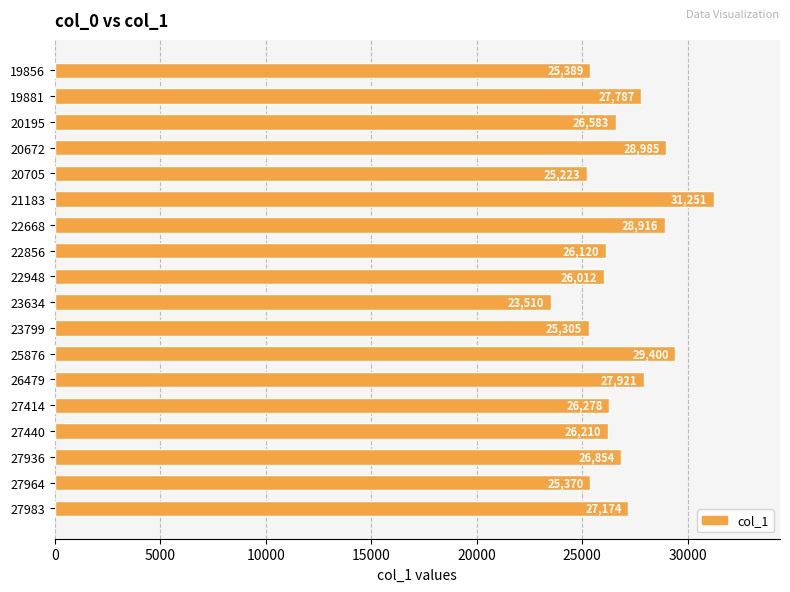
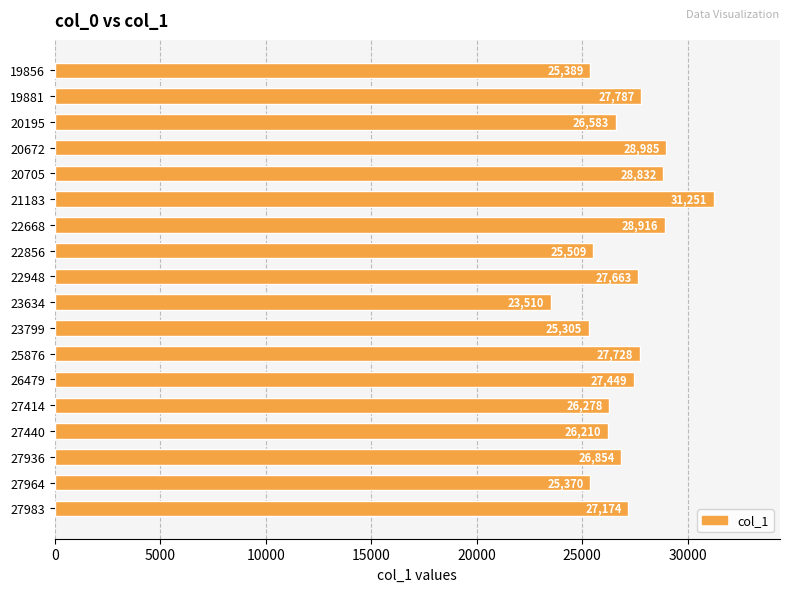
  {
    "19856": "25,389",
    "19881": "27,787",
    "20195": "26,583",
    "20672": "28,985",
-   "20705": "25,223",
+   "20705": "28,832",
    "21183": "31,251",
    "22668": "28,916",
-   "22856": "26,120",
-   "22948": "26,012",
+   "22856": "25,509",
+   "22948": "27,663",
    "23634": "23,510",
    "23799": "25,305",
-   "25876": "29,400",
-   "26479": "27,921",
+   "25876": "27,728",
+   "26479": "27,449",
    "27414": "26,278",
    "27440": "26,210",
    "27936": "26,854",
    "27964": "25,370",
    "27983": "27,174"
  }
